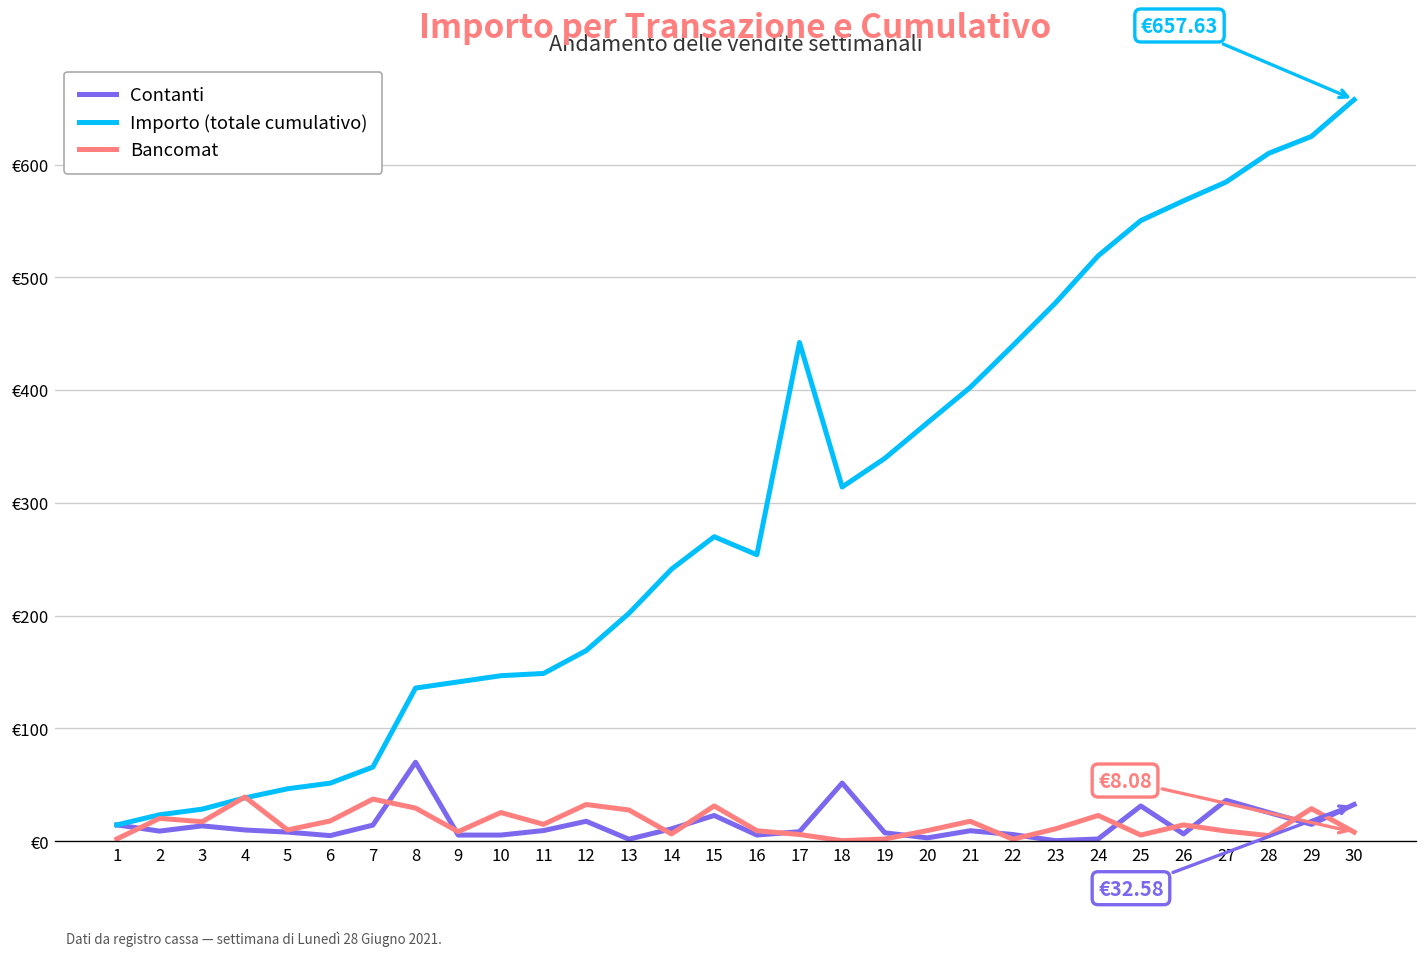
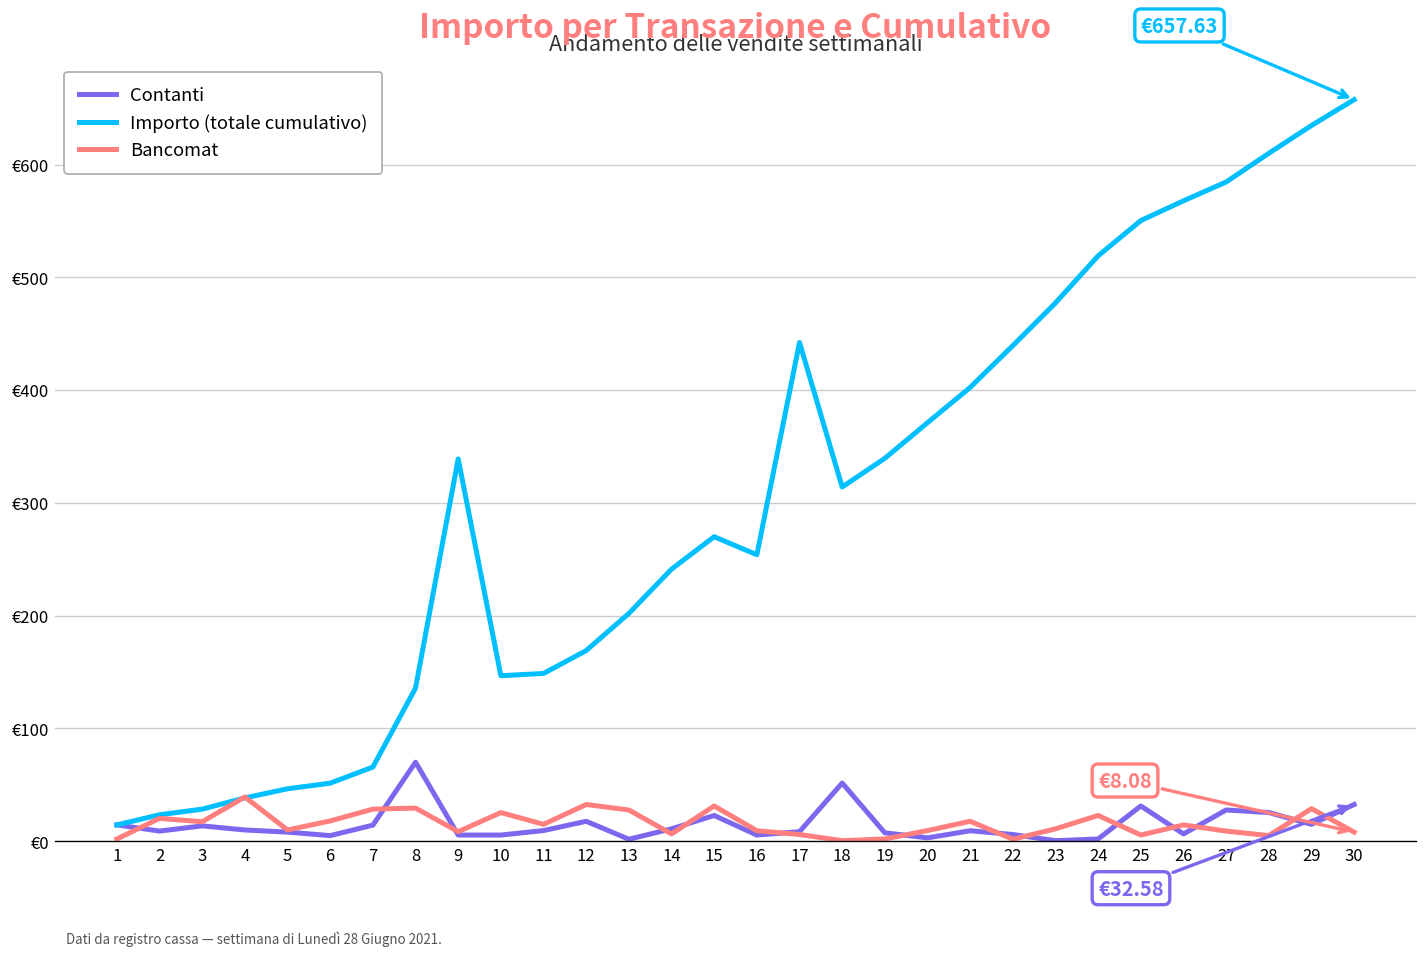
  {
    "Contanti": {
      "2": "€10",
      "3": "€10",
      "4": "€10",
      "6": "€0",
      "7": "€10",
      "8": "€70",
      "9": "€10",
      "10": "€10",
      "11": "€10",
      "12": "€20",
      "13": "€0",
      "14": "€10",
      "15": "€20",
      "16": "€10",
      "18": "€50",
      "19": "€10",
      "20": "€0",
      "21": "€10",
      "22": "€10",
      "23": "€0",
-     "27": "€40",
+     "27": "€30",
      "30": "€30"
    },
    "Importo (totale cumulativo)": {
      "2": "€20",
      "3": "€30",
      "5": "€50",
      "6": "€50",
      "7": "€70",
      "8": "€140",
-     "9": "€140",
+     "9": "€340",
      "10": "€150",
      "11": "€150",
      "12": "€170",
      "13": "€200",
      "14": "€240",
      "15": "€270",
      "16": "€250",
      "17": "€440",
      "18": "€310",
      "19": "€340",
      "20": "€370",
      "21": "€400",
      "22": "€440",
      "23": "€480",
      "24": "€520",
      "25": "€550",
      "26": "€570",
      "27": "€580",
      "28": "€610",
-     "29": "€625"
+     "29": "€635"
    },
    "Bancomat": {
      "1": "€0",
      "2": "€20",
      "3": "€20",
      "6": "€20",
-     "7": "€40",
+     "7": "€30",
      "8": "€30",
      "9": "€10",
      "10": "€30",
      "11": "€10",
      "12": "€30",
      "13": "€30",
      "14": "€10",
      "15": "€30",
      "16": "€10",
      "18": "€0",
      "19": "€0",
      "20": "€10",
      "21": "€20",
      "22": "€0",
      "23": "€10",
      "30": "€10"
    }
  }
